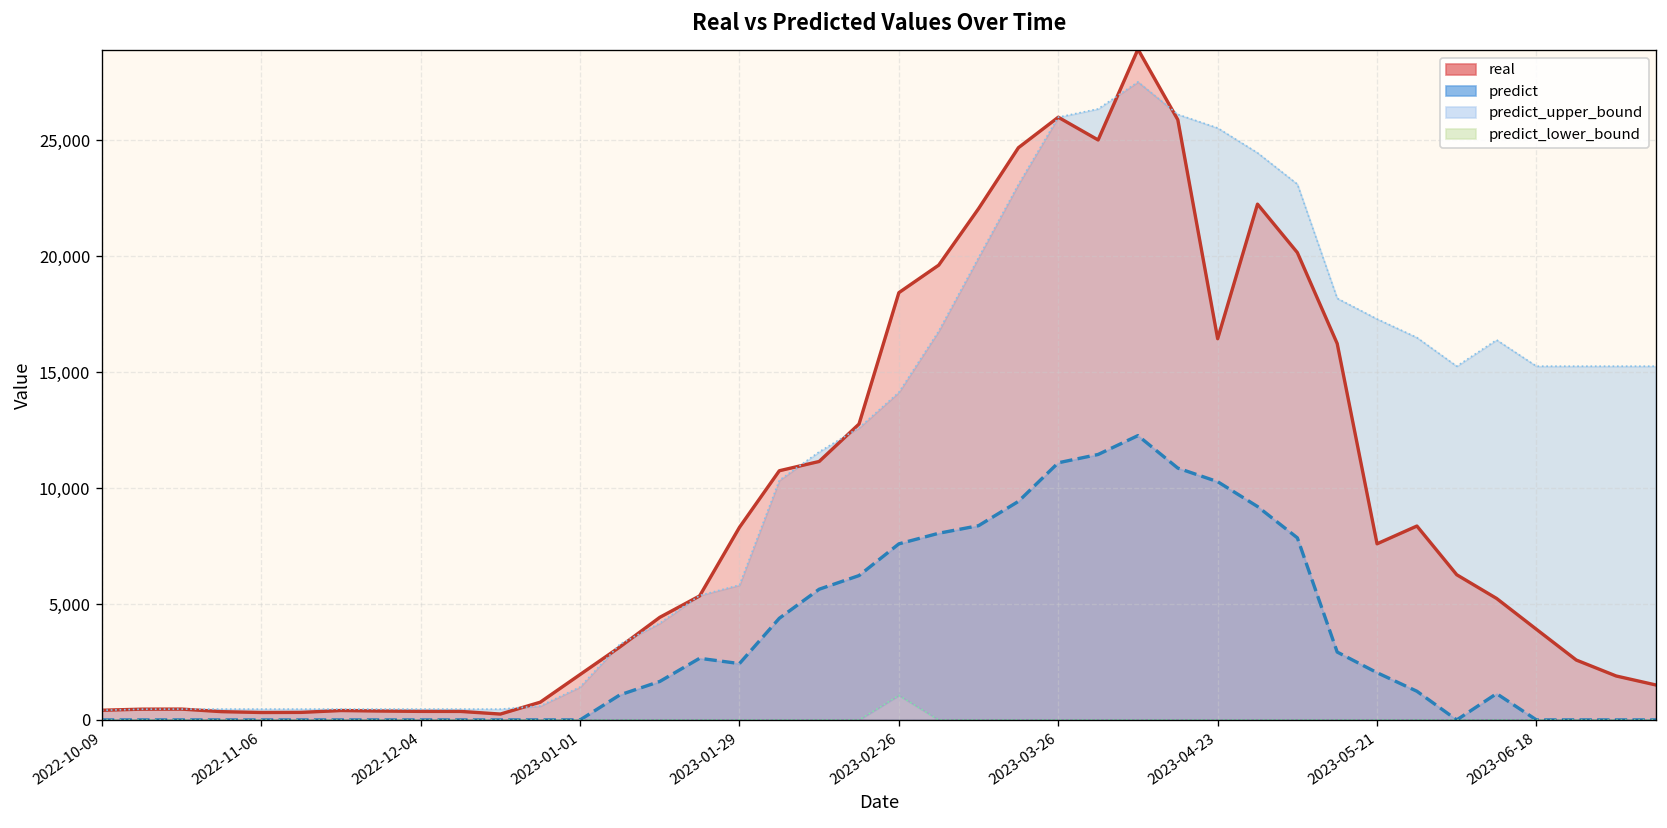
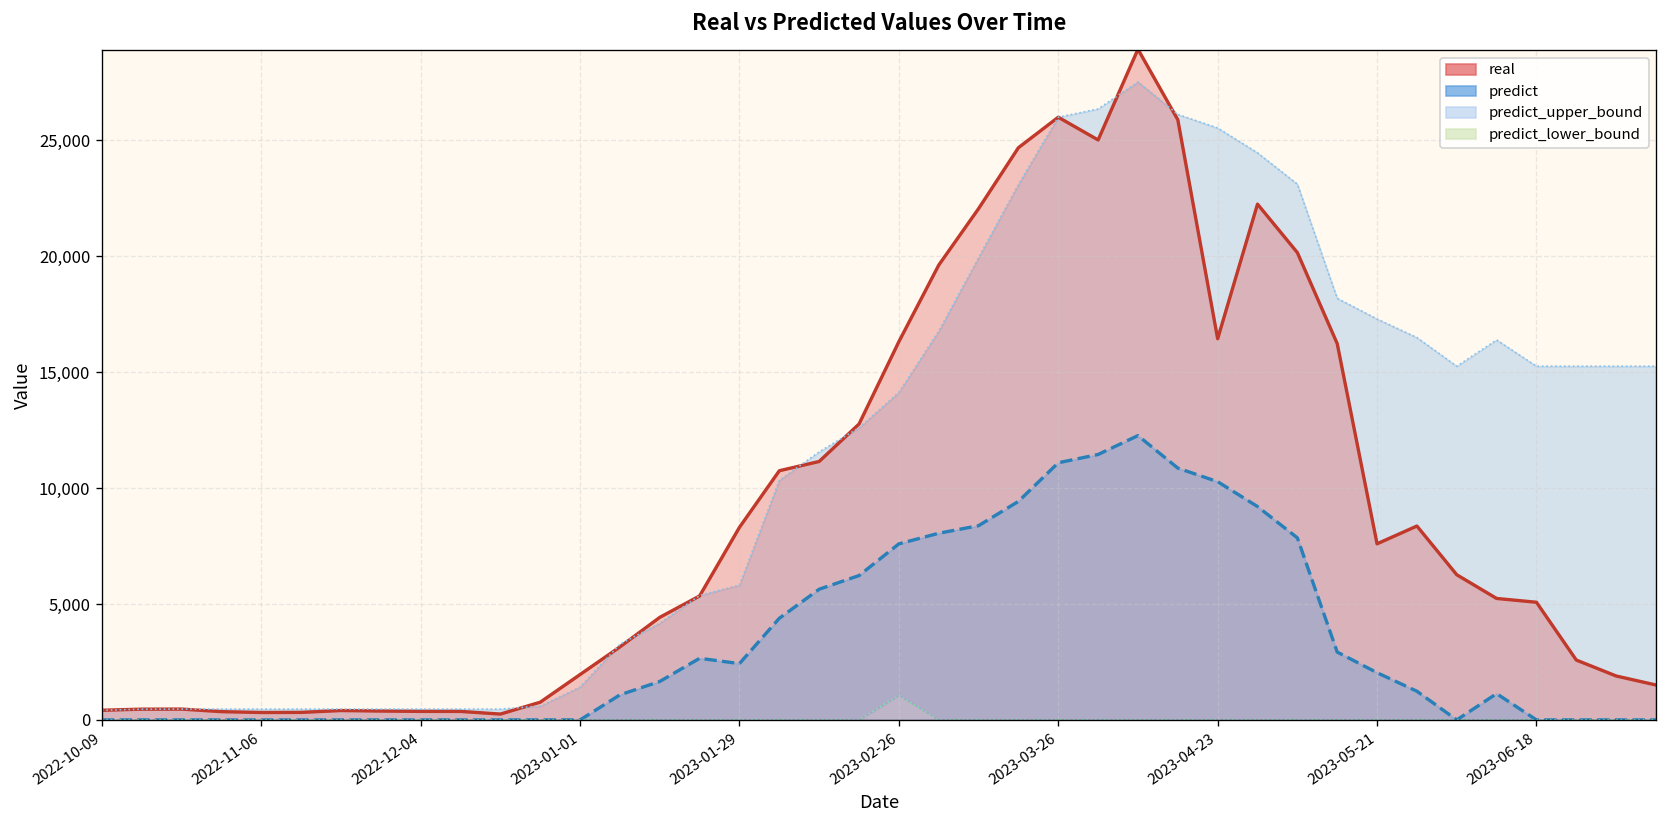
  {
    "real": {
      "2022-11-06": "300",
      "2023-01-01": "2,000",
      "2023-01-29": "8,300",
-     "2023-02-26": "18,400",
+     "2023-02-26": "16,300",
      "2023-04-23": "16,400",
      "2023-05-21": "7,600",
-     "2023-06-18": "3,900"
+     "2023-06-18": "5,100"
    }
  }
